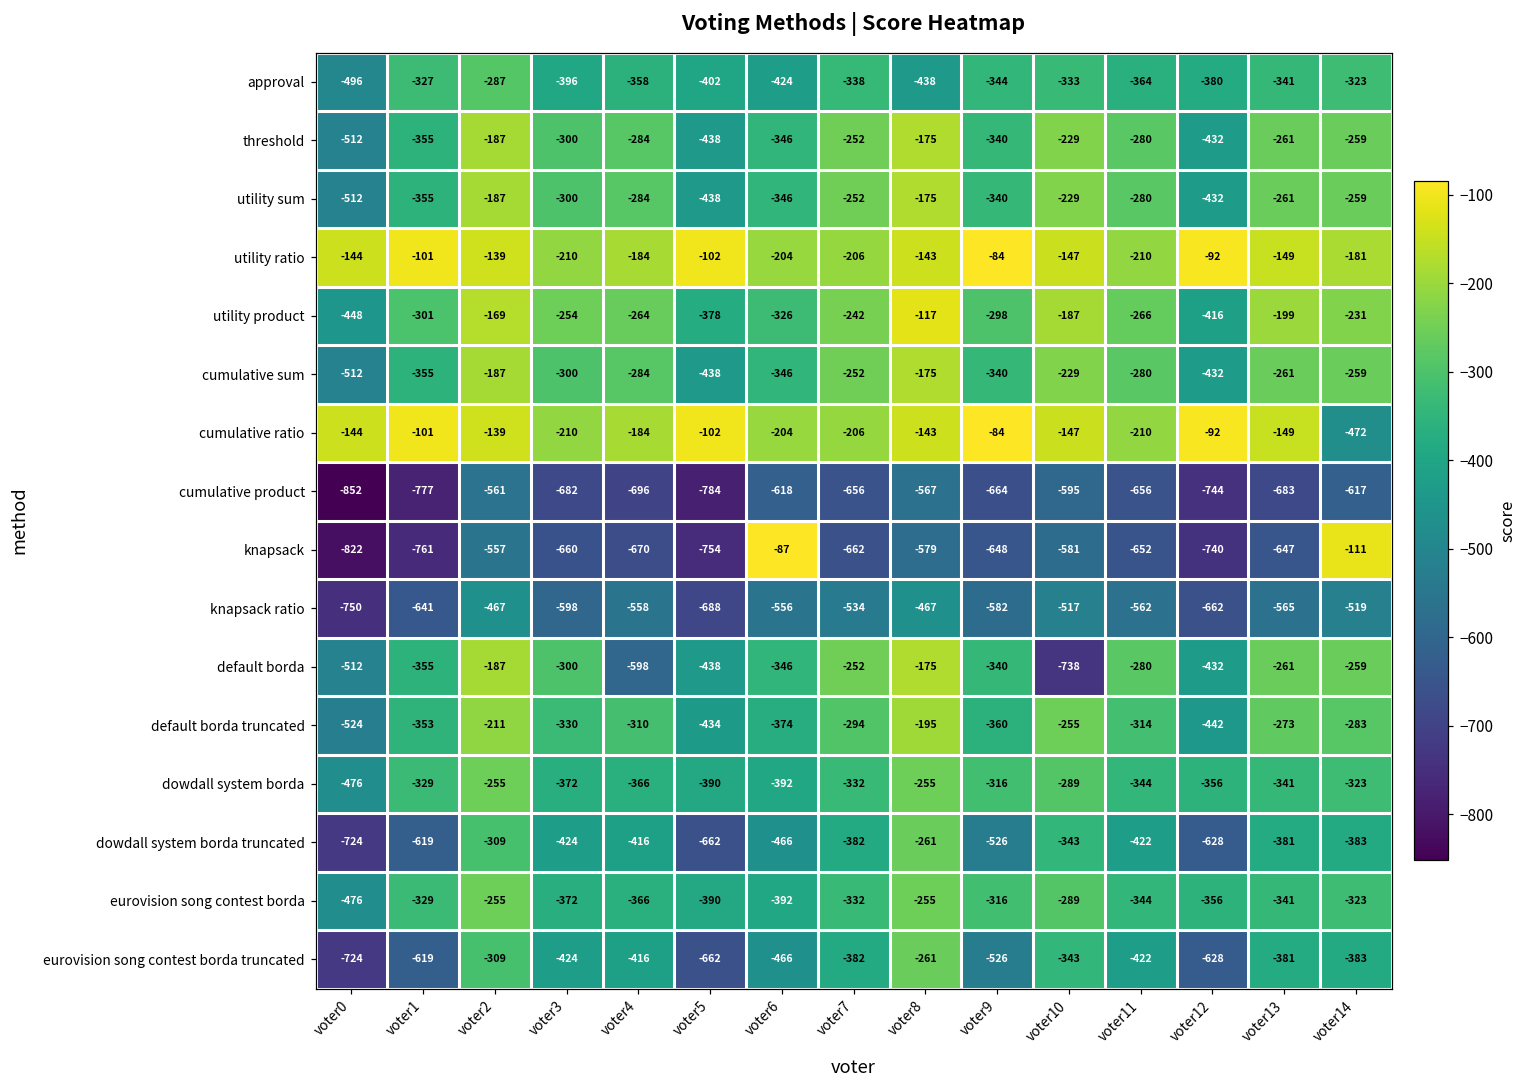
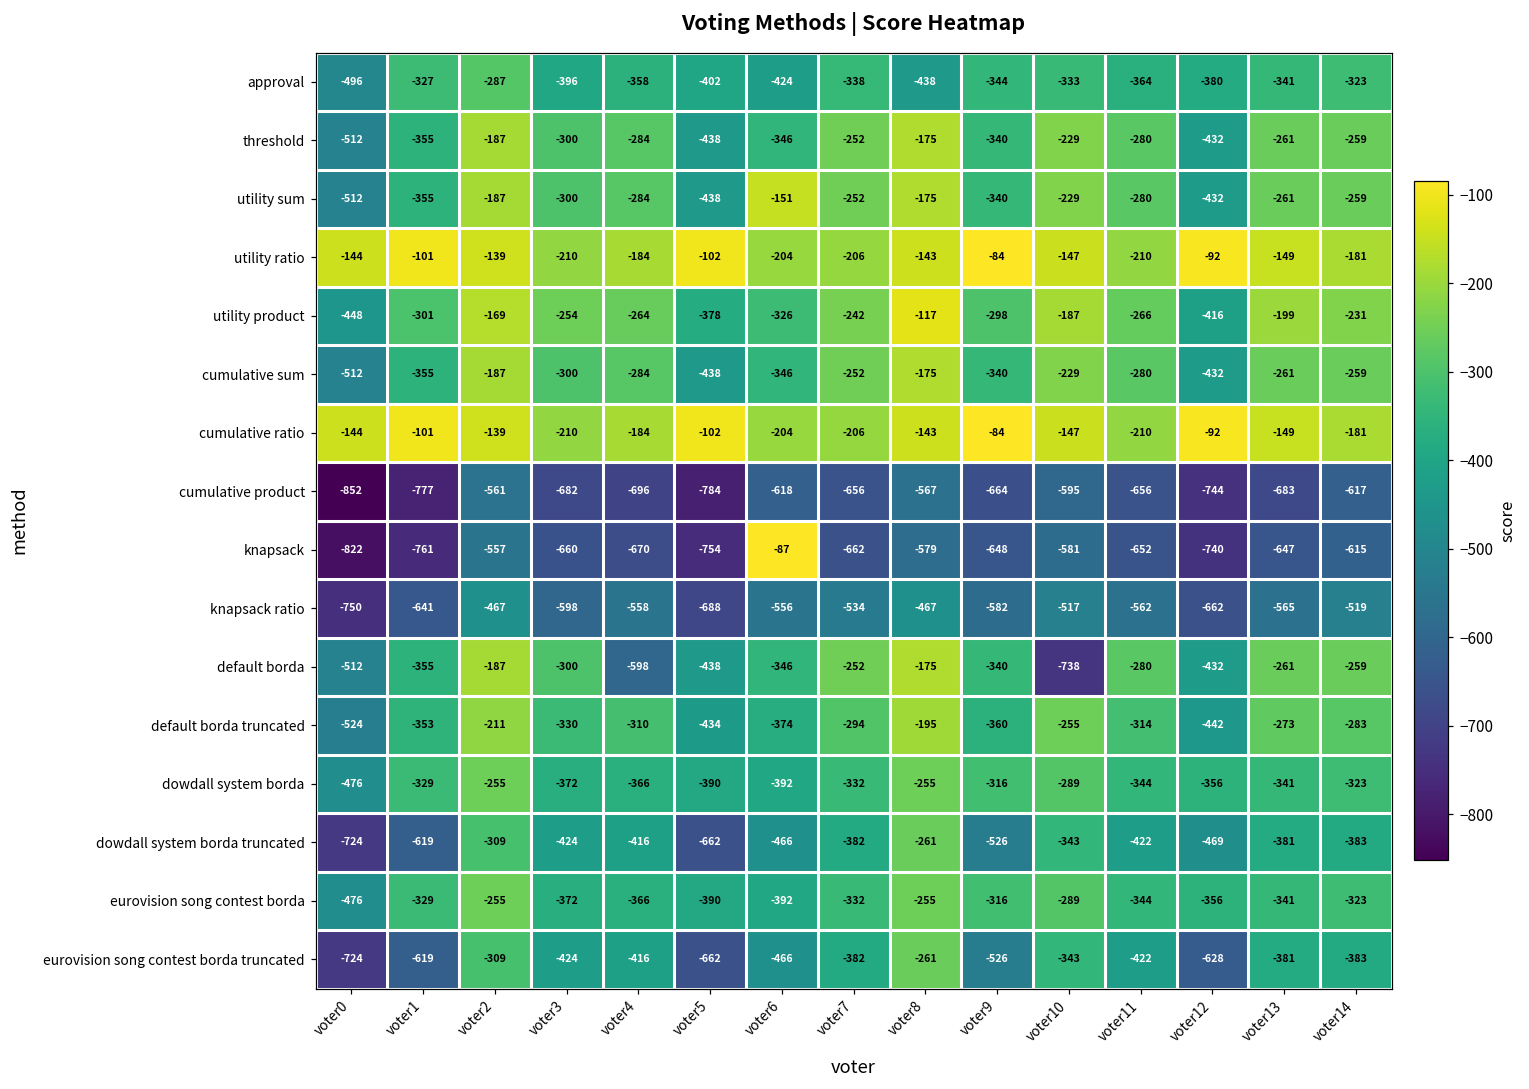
  {
    "utility sum": {
      "voter0": -512,
      "voter1": -355,
      "voter2": -187,
      "voter3": -300,
      "voter4": -284,
      "voter5": -438,
-     "voter6": -346,
+     "voter6": -151,
      "voter7": -252,
      "voter8": -175,
      "voter9": -340,
      "voter10": -229,
      "voter11": -280,
      "voter12": -432,
      "voter13": -261,
      "voter14": -259
    },
    "cumulative ratio": {
      "voter0": -144,
      "voter1": -101,
      "voter2": -139,
      "voter3": -210,
      "voter4": -184,
      "voter5": -102,
      "voter6": -204,
      "voter7": -206,
      "voter8": -143,
      "voter9": -84,
      "voter10": -147,
      "voter11": -210,
      "voter12": -92,
      "voter13": -149,
-     "voter14": -472
+     "voter14": -181
    },
    "knapsack": {
      "voter0": -822,
      "voter1": -761,
      "voter2": -557,
      "voter3": -660,
      "voter4": -670,
      "voter5": -754,
      "voter6": -87,
      "voter7": -662,
      "voter8": -579,
      "voter9": -648,
      "voter10": -581,
      "voter11": -652,
      "voter12": -740,
      "voter13": -647,
-     "voter14": -111
+     "voter14": -615
    },
    "dowdall system borda truncated": {
      "voter0": -724,
      "voter1": -619,
      "voter2": -309,
      "voter3": -424,
      "voter4": -416,
      "voter5": -662,
      "voter6": -466,
      "voter7": -382,
      "voter8": -261,
      "voter9": -526,
      "voter10": -343,
      "voter11": -422,
-     "voter12": -628,
+     "voter12": -469,
      "voter13": -381,
      "voter14": -383
    }
  }
